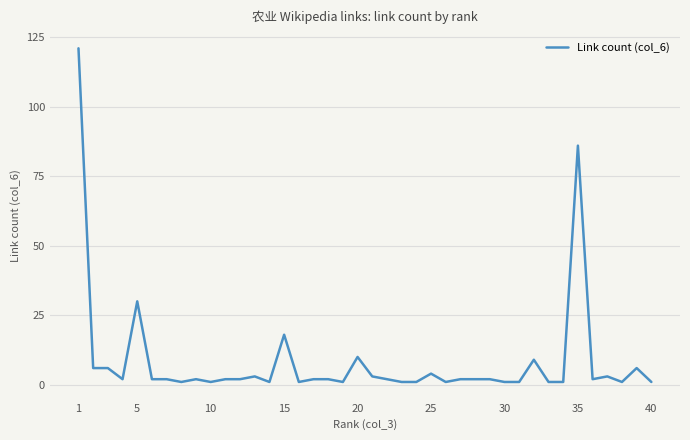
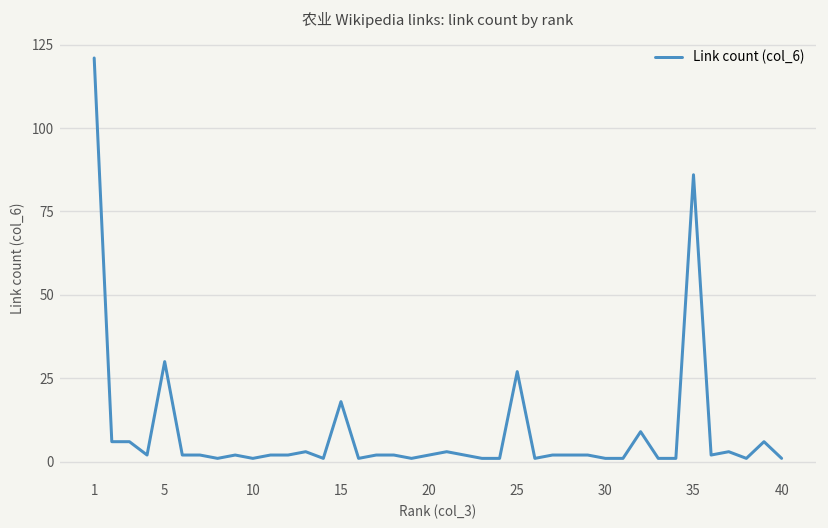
  {
    "1": 121,
    "5": 30,
    "10": 1,
    "15": 18,
-   "20": 10,
-   "25": 4,
+   "20": 2,
+   "25": 27,
    "30": 1,
    "35": 86,
    "40": 1
  }
